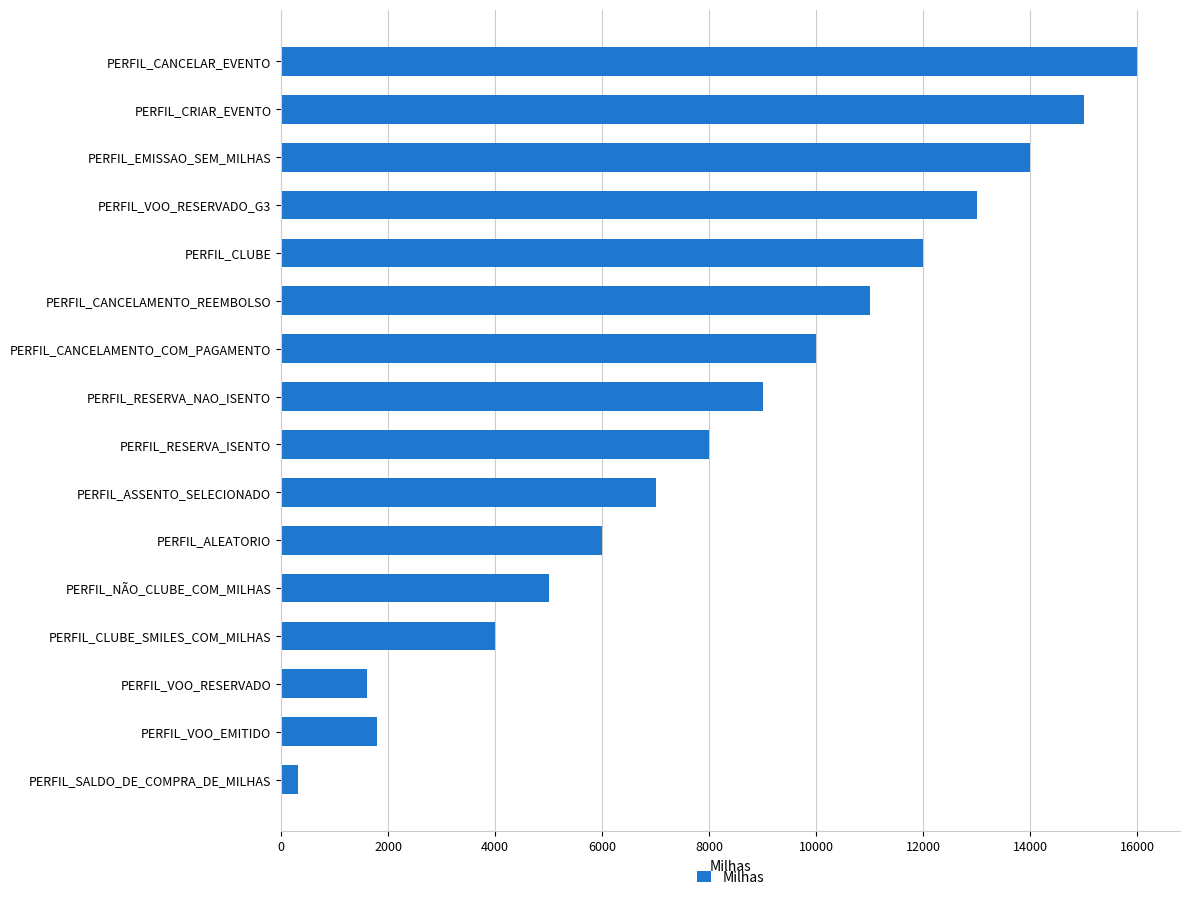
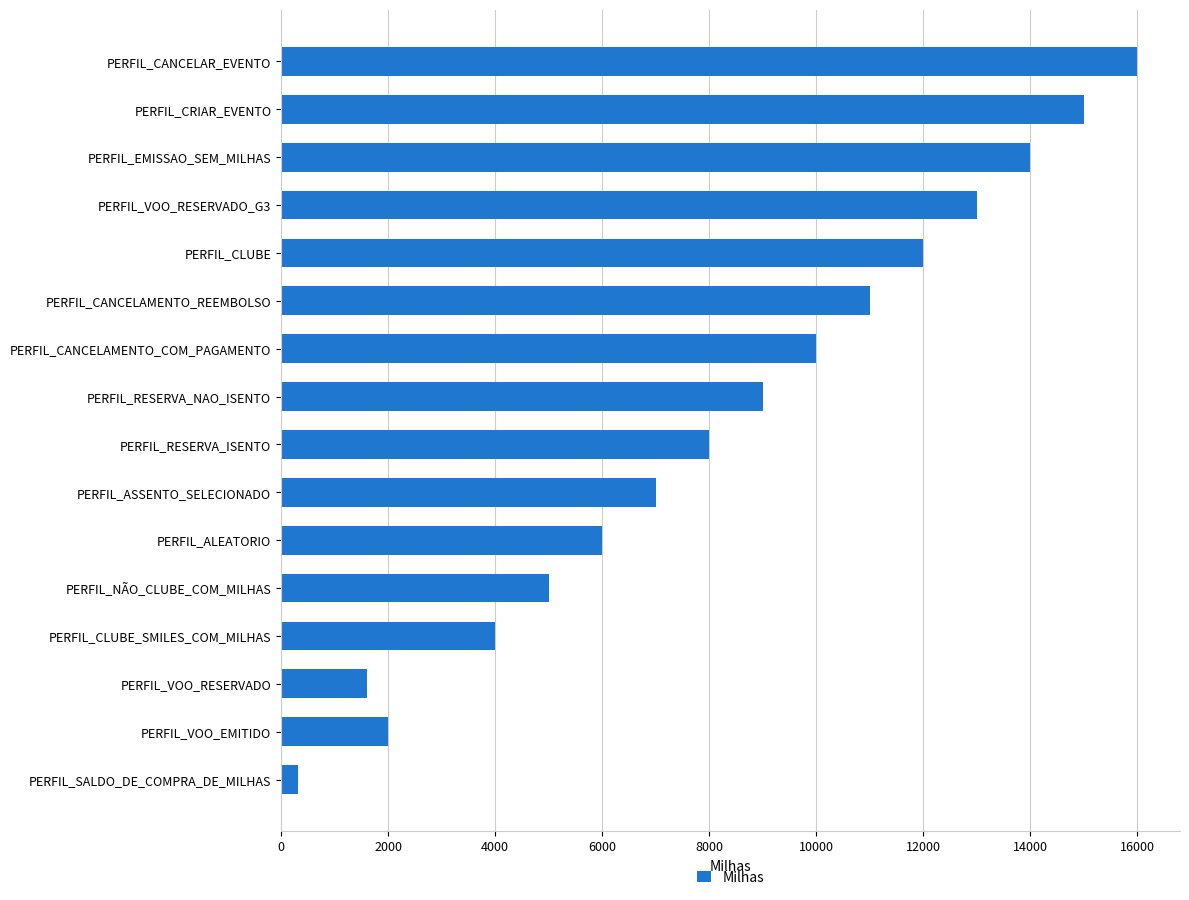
  {
    "PERFIL_CANCELAR_EVENTO": 16000,
    "PERFIL_CRIAR_EVENTO": 15000,
    "PERFIL_EMISSAO_SEM_MILHAS": 14000,
    "PERFIL_VOO_RESERVADO_G3": 13000,
    "PERFIL_CLUBE": 12000,
    "PERFIL_CANCELAMENTO_REEMBOLSO": 11000,
    "PERFIL_CANCELAMENTO_COM_PAGAMENTO": 10000,
    "PERFIL_RESERVA_NAO_ISENTO": 9000,
    "PERFIL_RESERVA_ISENTO": 8000,
    "PERFIL_ASSENTO_SELECIONADO": 7000,
    "PERFIL_ALEATORIO": 6000,
    "PERFIL_NÃO_CLUBE_COM_MILHAS": 5000,
    "PERFIL_CLUBE_SMILES_COM_MILHAS": 4000,
    "PERFIL_VOO_RESERVADO": 1600,
-   "PERFIL_VOO_EMITIDO": 1800,
+   "PERFIL_VOO_EMITIDO": 2000,
    "PERFIL_SALDO_DE_COMPRA_DE_MILHAS": 300
  }
